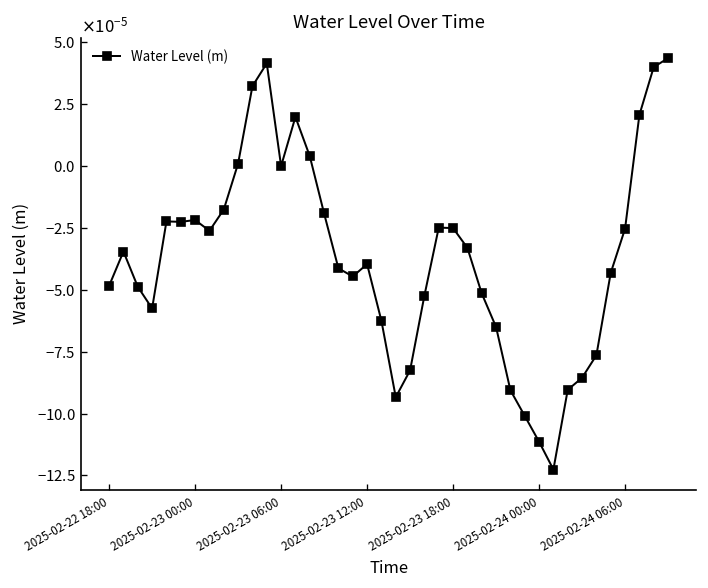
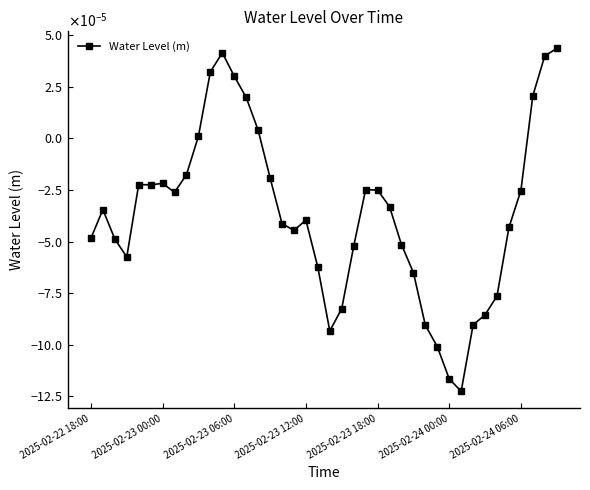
  {
    "2025-02-22 18:00": -0.000048,
    "2025-02-23 00:00": -0.000022,
-   "2025-02-23 06:00": 0.00000,
+   "2025-02-23 06:00": 0.00003,
    "2025-02-23 12:00": -0.000040,
    "2025-02-23 18:00": -0.000025,
-   "2025-02-24 00:00": -0.000111,
+   "2025-02-24 00:00": -0.000117,
    "2025-02-24 06:00": -0.000025
  }
